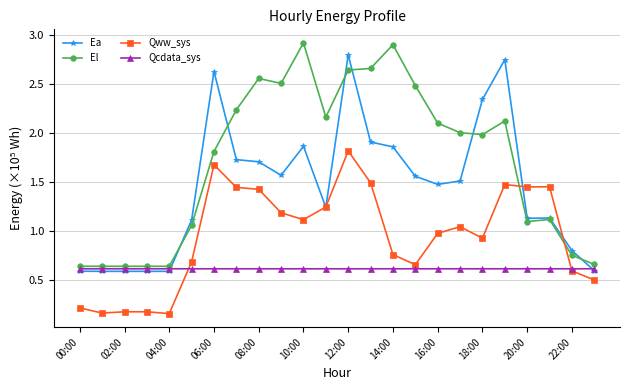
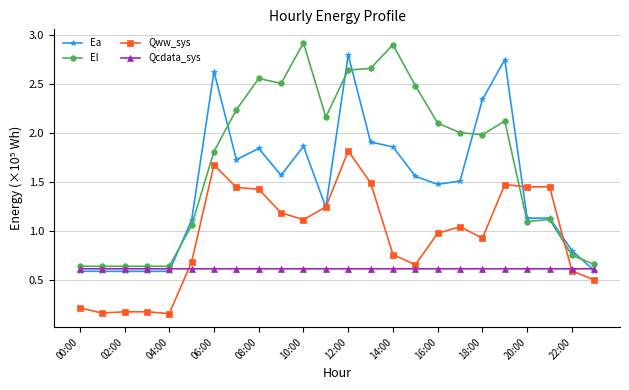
  {
    "Ea": {
      "06:00": 2.6,
-     "08:00": 1.7,
+     "08:00": 1.8,
      "10:00": 1.9,
      "12:00": 2.8,
      "14:00": 1.9,
      "16:00": 1.5,
      "18:00": 2.3,
      "20:00": 1.1,
      "22:00": 0.8
    },
    "El": {
      "00:00": 0.6,
      "06:00": 1.8,
      "08:00": 2.6,
      "10:00": 2.9,
      "12:00": 2.6,
      "14:00": 2.9,
      "16:00": 2.1,
      "18:00": 2.0,
      "20:00": 1.1,
      "22:00": 0.8
    },
    "Qww_sys": {
      "00:00": 0.2,
      "02:00": 0.2,
      "04:00": 0.2,
      "06:00": 1.7,
      "08:00": 1.4,
      "10:00": 1.1,
      "12:00": 1.8,
      "14:00": 0.8,
      "16:00": 1.0,
      "18:00": 0.9,
      "20:00": 1.4
    },
    "Qcdata_sys": {
      "06:00": 0.6,
      "08:00": 0.6,
      "10:00": 0.6,
      "12:00": 0.6,
      "14:00": 0.6,
      "16:00": 0.6,
      "18:00": 0.6,
      "20:00": 0.6
    }
  }
